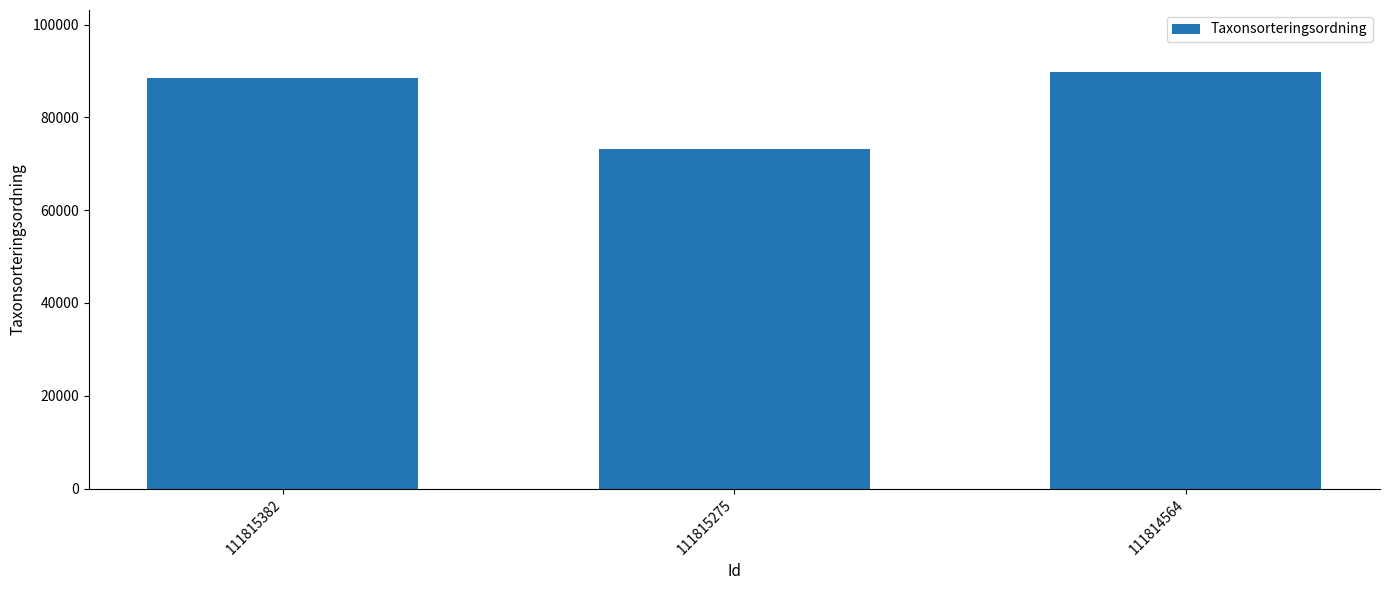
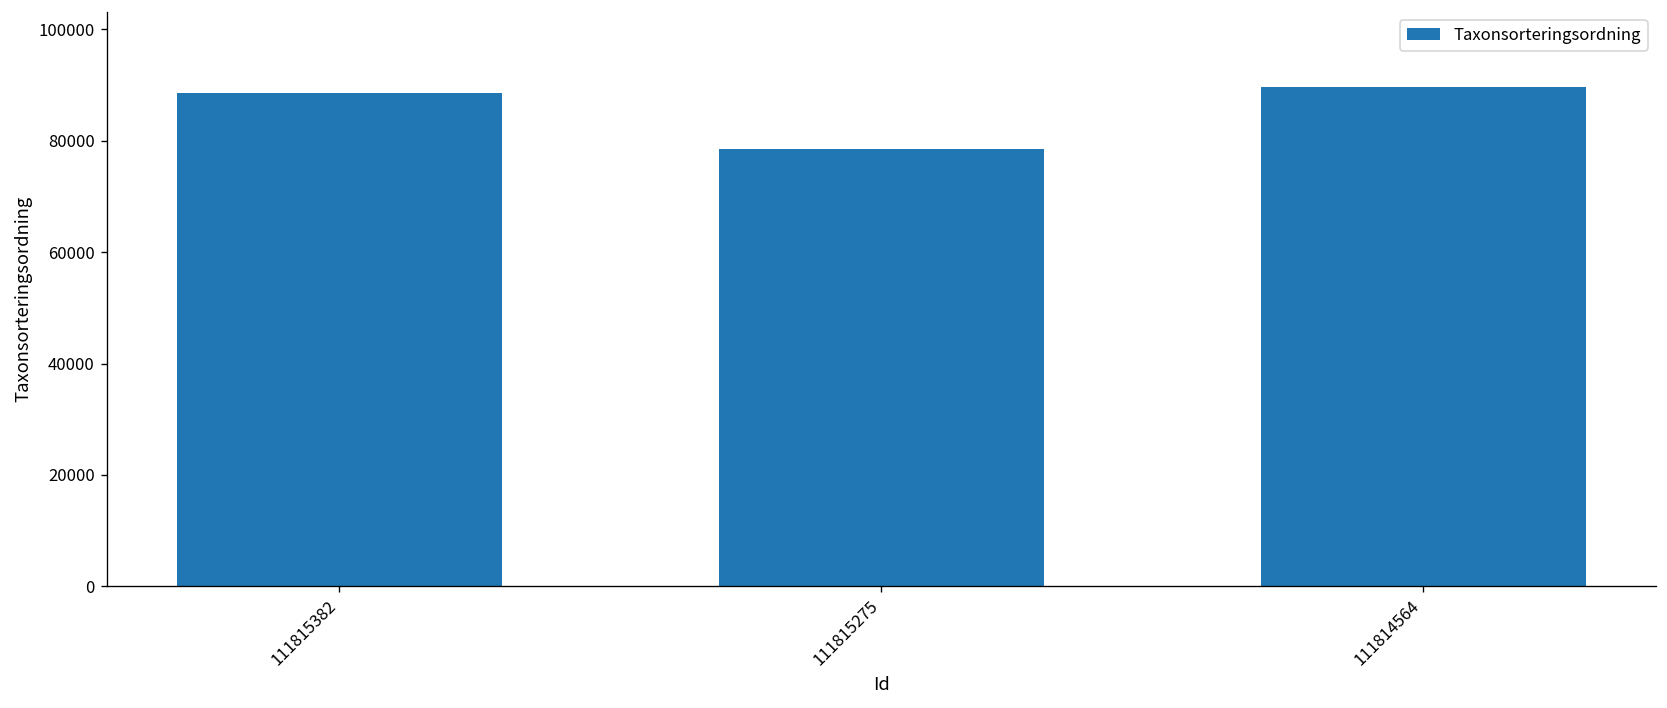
  {
    "111815382": 89000,
-   "111815275": 73000,
+   "111815275": 79000,
    "111814564": 90000
  }
